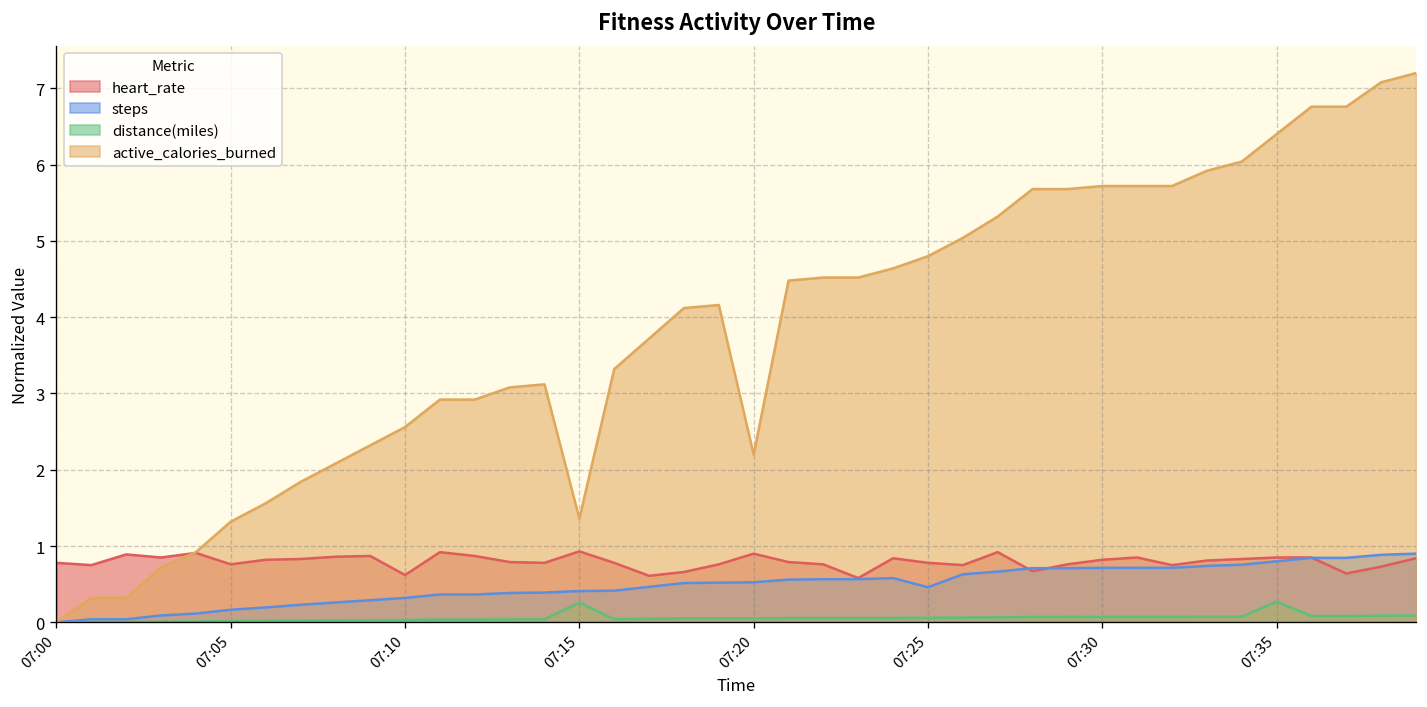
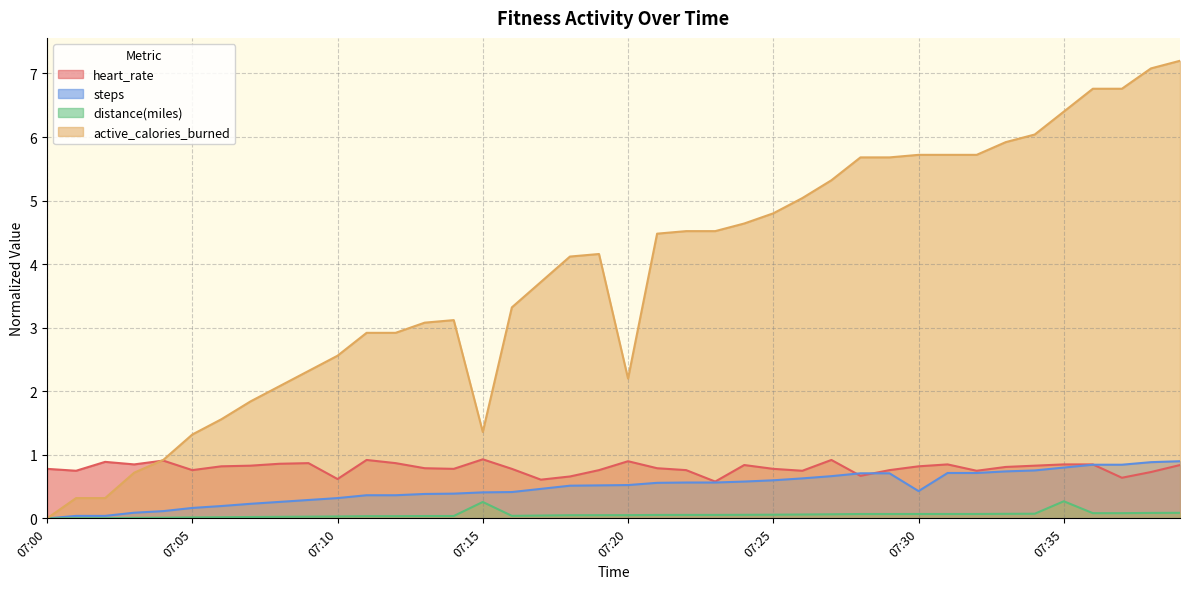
  {
    "heart_rate": {
      "07:00": 0.8,
      "07:05": 0.8,
      "07:10": 0.6,
      "07:15": 0.9,
      "07:20": 0.9,
      "07:25": 0.8,
      "07:30": 0.8,
      "07:35": 0.9
    },
    "steps": {
      "07:05": 0.2,
      "07:10": 0.3,
      "07:15": 0.4,
      "07:20": 0.5,
-     "07:25": 0.5,
-     "07:30": 0.7,
+     "07:25": 0.6,
+     "07:30": 0.4,
      "07:35": 0.8
    },
    "distance(miles)": {
      "07:05": 0.0,
      "07:10": 0.0,
      "07:15": 0.3,
      "07:20": 0.1,
      "07:25": 0.1,
      "07:30": 0.1,
      "07:35": 0.3
    },
    "active_calories_burned": {
      "07:05": 1.3,
      "07:10": 2.6,
      "07:15": 1.4,
      "07:20": 2.2,
      "07:25": 4.8,
      "07:30": 5.7,
      "07:35": 6.4
    }
  }
